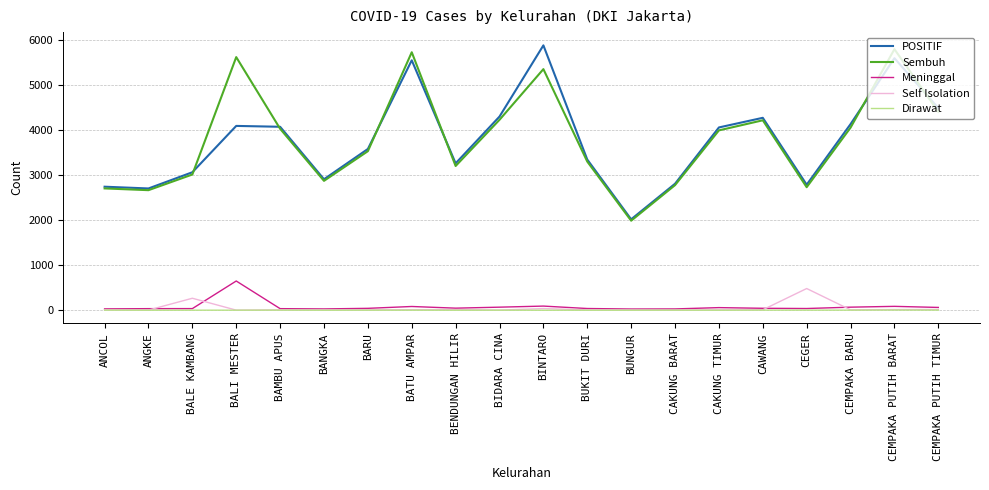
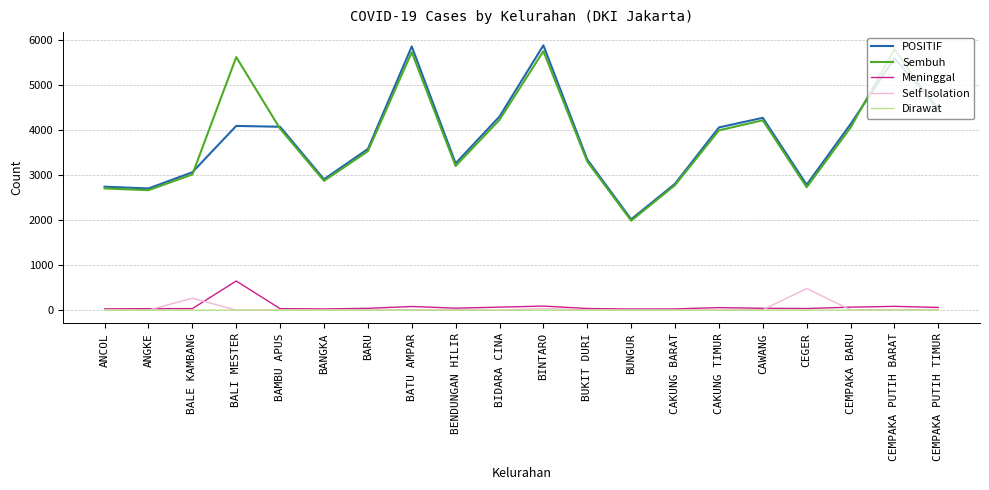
  {
    "POSITIF": {
      "BALI MESTER": 4100,
-     "BATU AMPAR": 5600,
+     "BATU AMPAR": 5900,
      "BENDUNGAN HILIR": 3300,
      "BIDARA CINA": 4300,
      "BINTARO": 5900,
      "CAKUNG TIMUR": 4100,
      "CEMPAKA BARU": 4100
    },
    "Sembuh": {
      "BALI MESTER": 5600,
      "BATU AMPAR": 5700,
      "BENDUNGAN HILIR": 3200,
      "BIDARA CINA": 4200,
-     "BINTARO": 5400,
+     "BINTARO": 5800,
      "CAKUNG TIMUR": 4000,
      "CEMPAKA BARU": 4100
    },
    "Meninggal": {
      "BALI MESTER": 600,
      "BATU AMPAR": 100,
      "BIDARA CINA": 100,
      "CEMPAKA BARU": 100,
      "CEMPAKA PUTIH BARAT": 100
    },
    "Self Isolation": {
      "BALE KAMBANG": 300,
      "CEGER": 500
    }
  }
